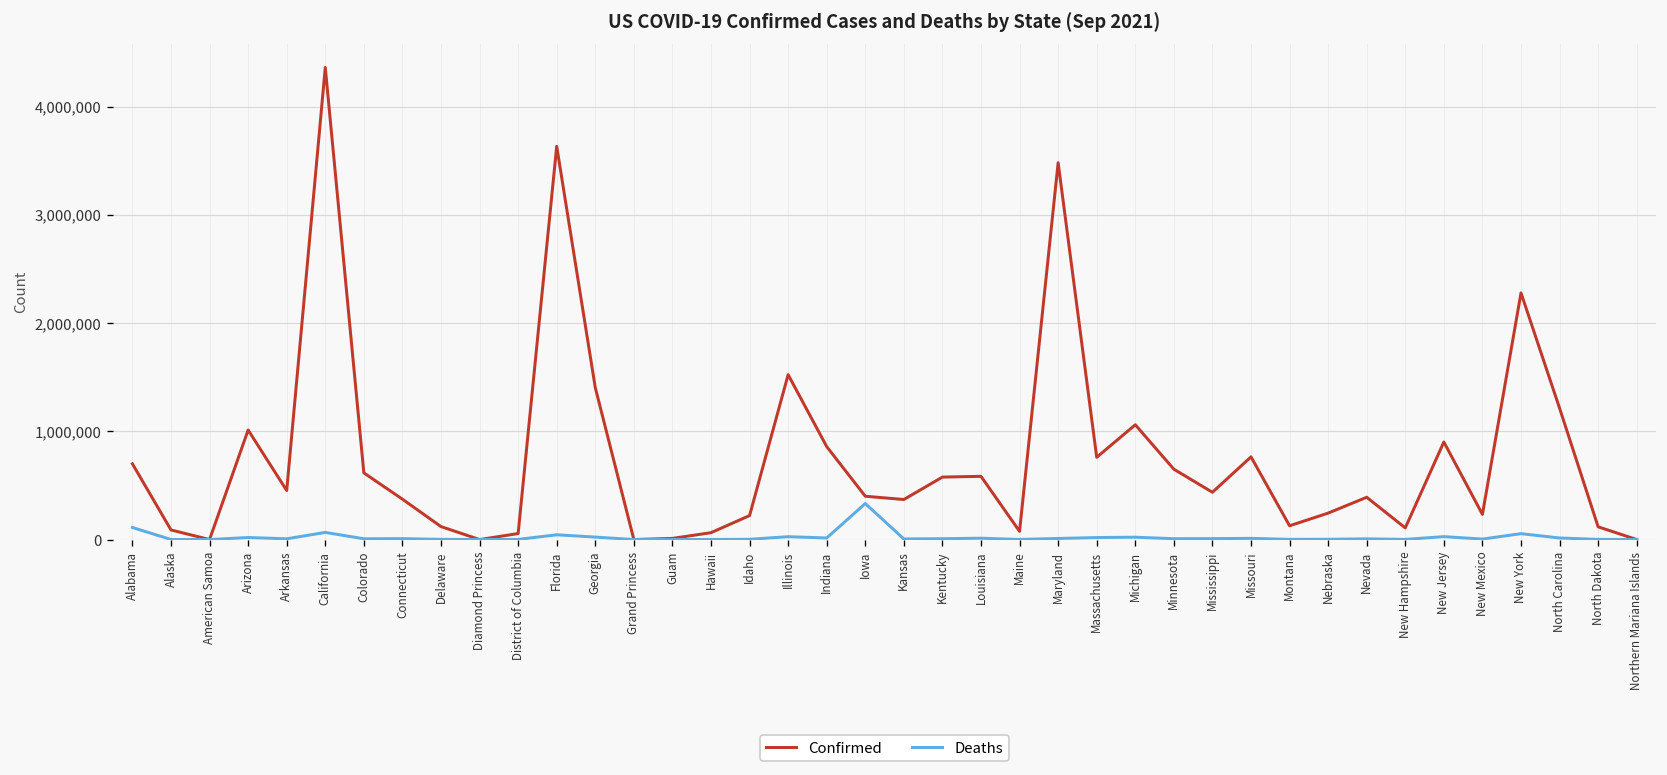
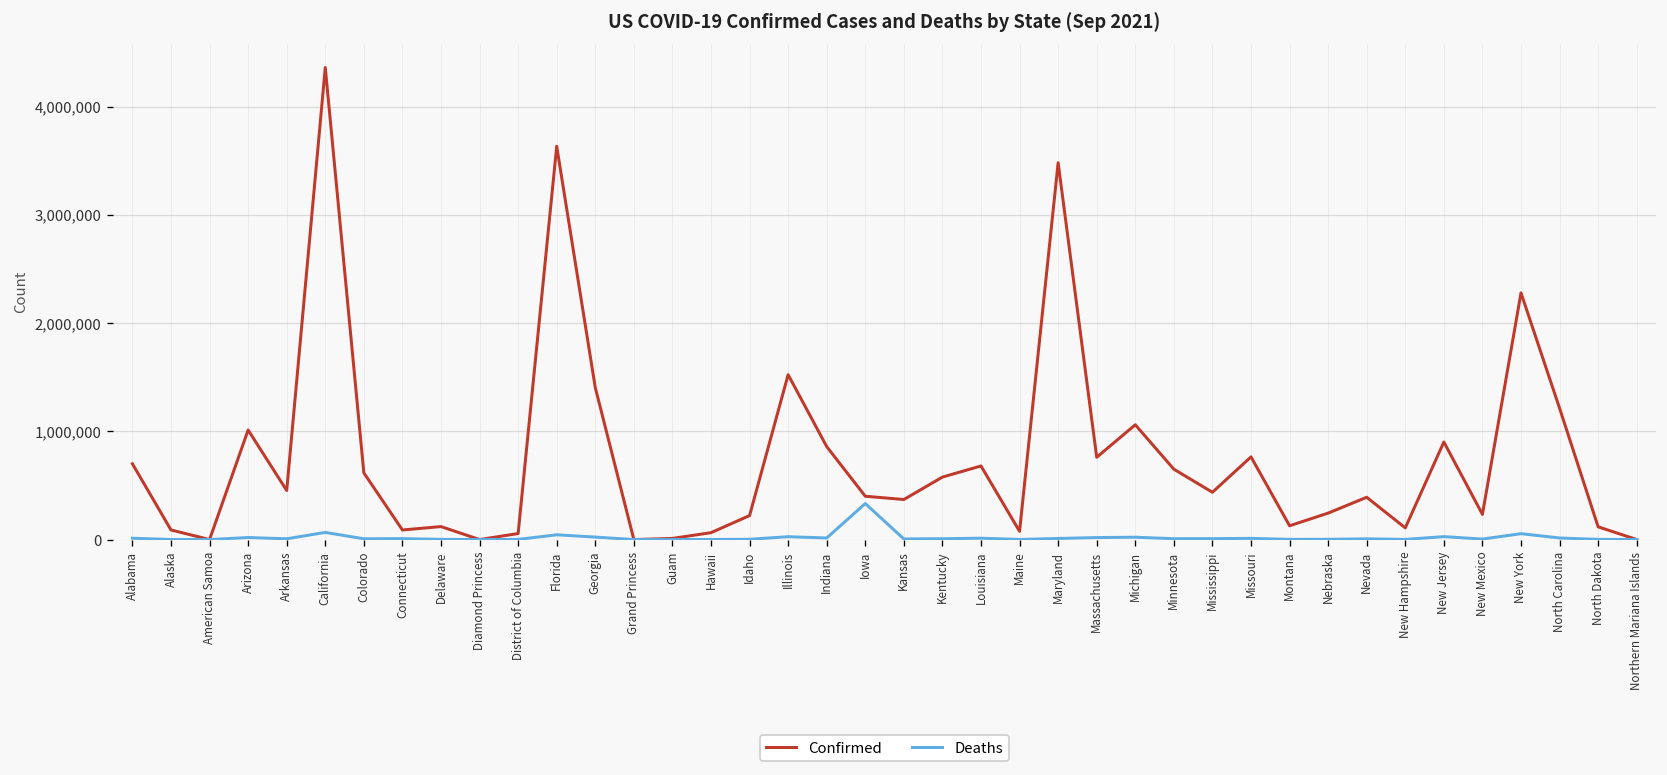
  {
    "Confirmed": {
      "Alabama": "700,000",
      "Alaska": "100,000",
      "Arizona": "1,000,000",
      "Arkansas": "500,000",
      "California": "4,400,000",
      "Colorado": "600,000",
-     "Connecticut": "400,000",
+     "Connecticut": "100,000",
      "Delaware": "100,000",
      "District of Columbia": "100,000",
      "Florida": "3,600,000",
      "Georgia": "1,400,000",
      "Hawaii": "100,000",
      "Idaho": "200,000",
      "Illinois": "1,500,000",
      "Indiana": "900,000",
      "Iowa": "400,000",
      "Kansas": "400,000",
      "Kentucky": "600,000",
-     "Louisiana": "600,000",
+     "Louisiana": "700,000",
      "Maine": "100,000",
      "Maryland": "3,500,000",
      "Massachusetts": "800,000",
      "Michigan": "1,100,000",
      "Minnesota": "600,000",
      "Mississippi": "400,000",
      "Missouri": "800,000",
      "Montana": "100,000",
      "Nebraska": "200,000",
      "Nevada": "400,000",
      "New Hampshire": "100,000",
      "New Jersey": "900,000",
      "New Mexico": "200,000",
      "New York": "2,300,000",
      "North Carolina": "1,200,000",
      "North Dakota": "100,000"
    },
    "Deaths": {
-     "Alabama": "100,000",
+     "Alabama": "0",
      "Alaska": "0",
      "Arizona": "0",
      "Arkansas": "0",
      "California": "100,000",
      "Colorado": "0",
      "Connecticut": "0",
      "Delaware": "0",
      "District of Columbia": "0",
      "Florida": "0",
      "Georgia": "0",
      "Hawaii": "0",
      "Idaho": "0",
      "Illinois": "0",
      "Indiana": "0",
      "Iowa": "300,000",
      "Kansas": "0",
      "Kentucky": "0",
      "Louisiana": "0",
      "Maine": "0",
      "Maryland": "0",
      "Massachusetts": "0",
      "Michigan": "0",
      "Minnesota": "0",
      "Mississippi": "0",
      "Missouri": "0",
      "Montana": "0",
      "Nebraska": "0",
      "Nevada": "0",
      "New Hampshire": "0",
      "New Jersey": "0",
      "New Mexico": "0",
      "New York": "100,000",
      "North Carolina": "0",
      "North Dakota": "0"
    }
  }
